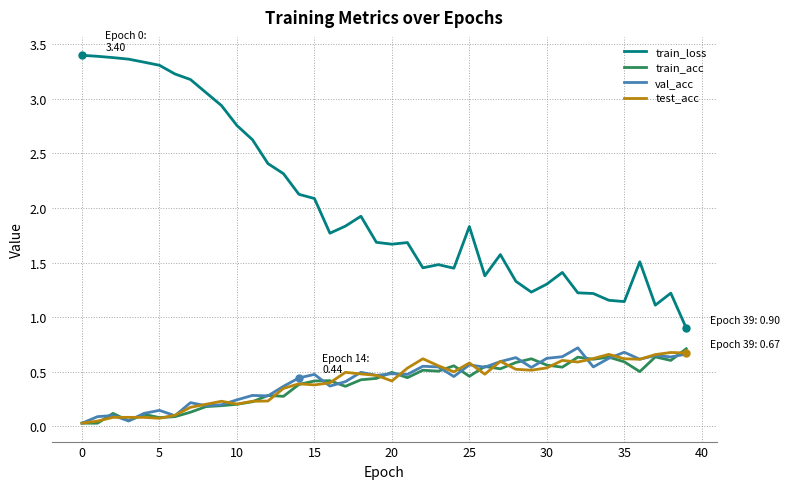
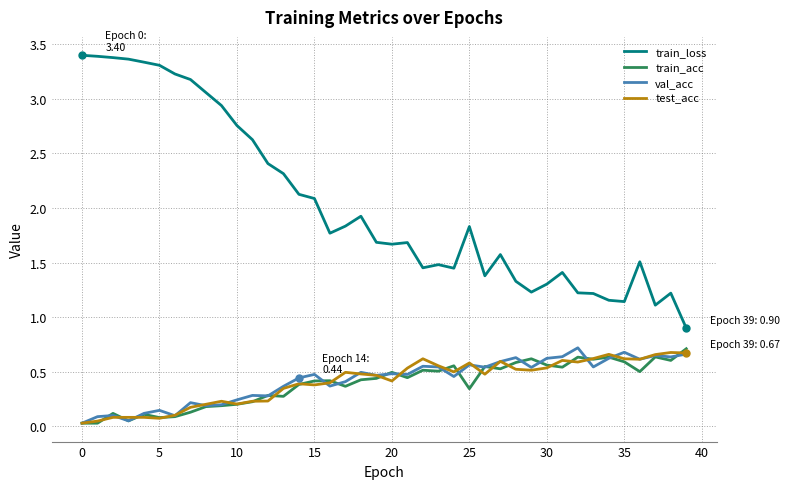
  {
    "train_acc": {
      "15": 0.42,
-     "25": 0.46,
+     "25": 0.35,
      "30": 0.56,
      "35": 0.59
    }
  }
